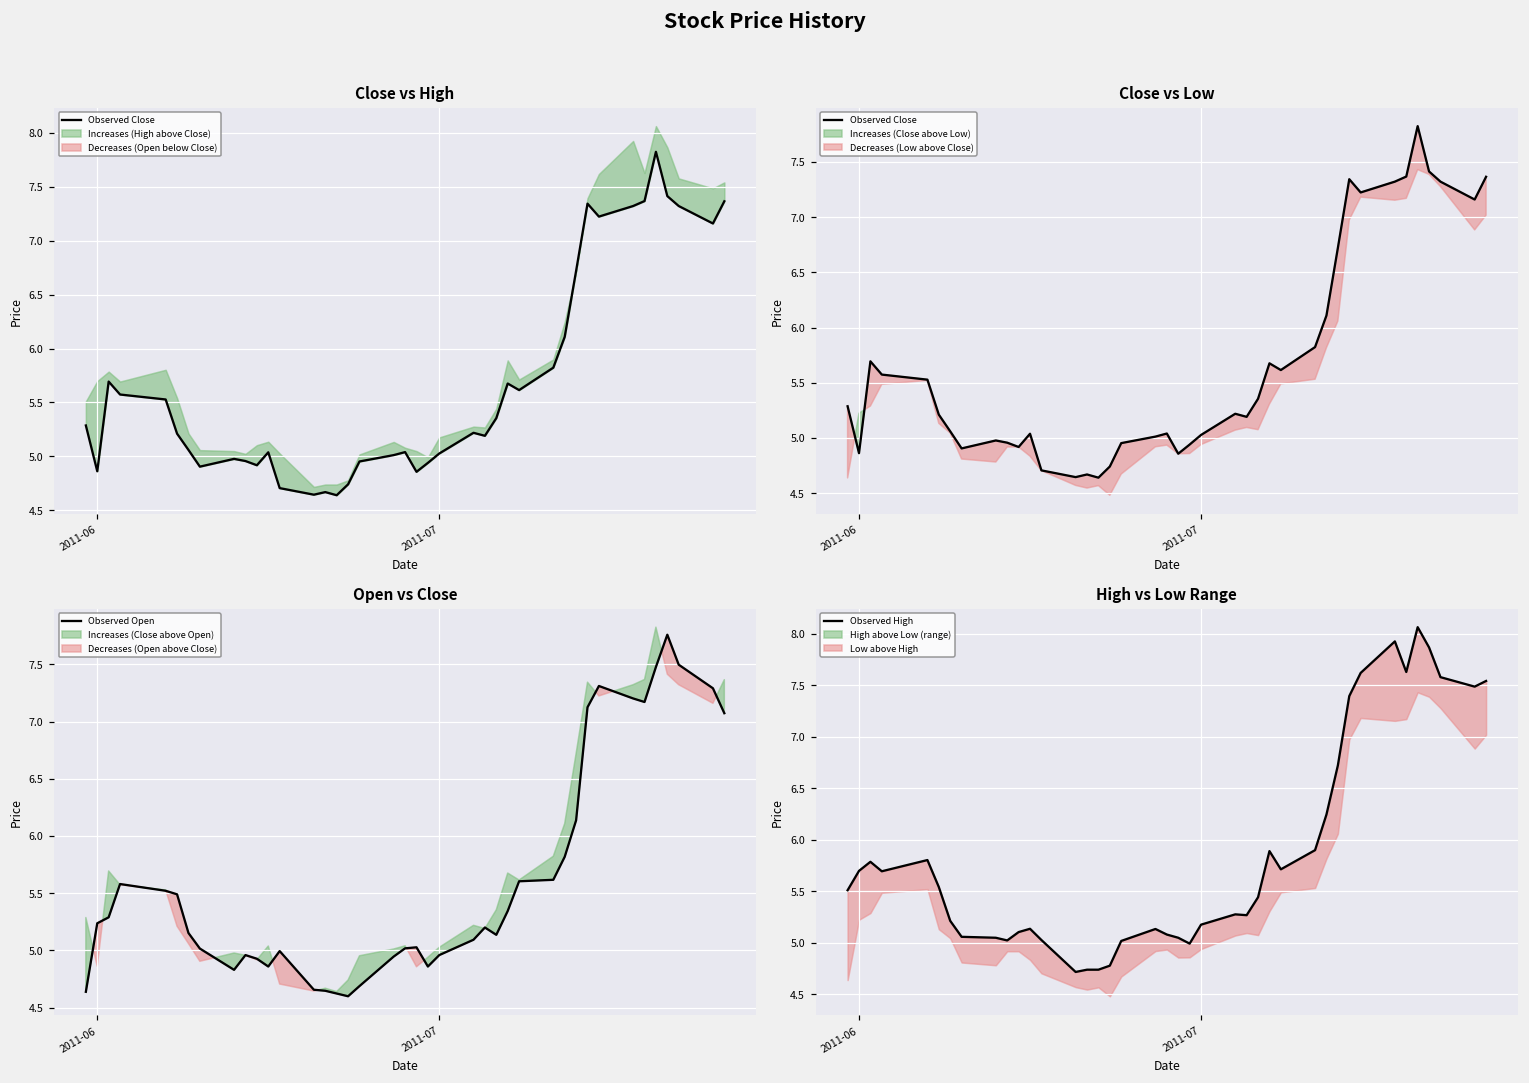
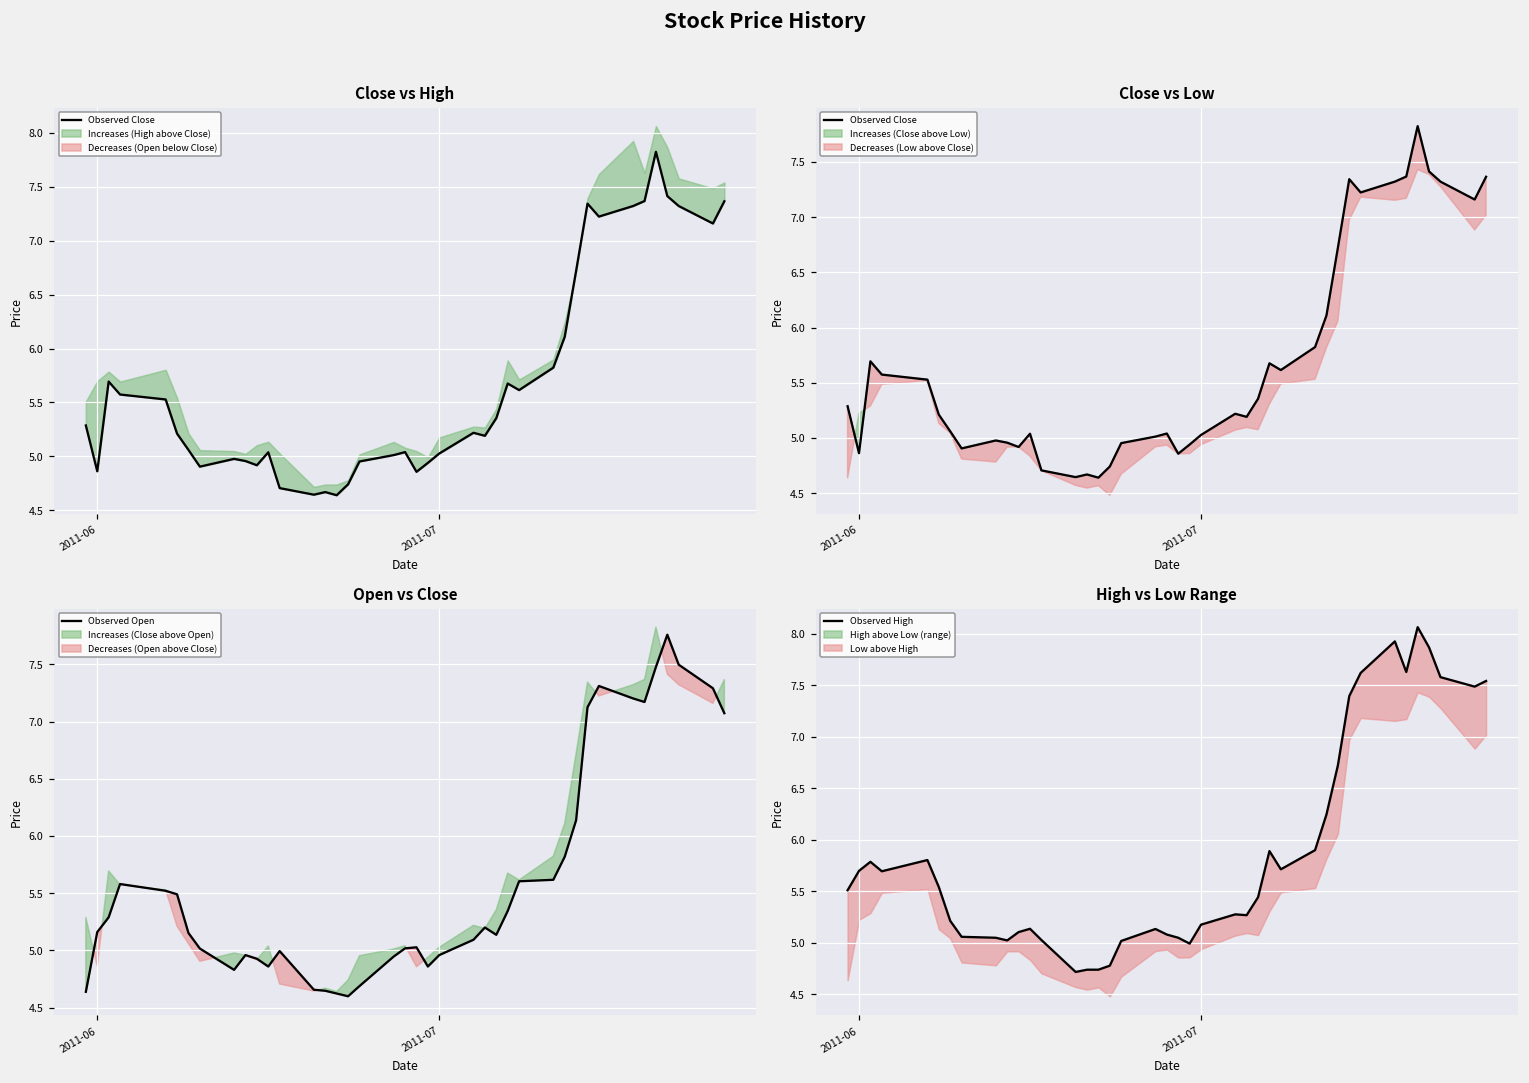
  {
    "Close vs High": {
      "Observed Close": {
        "2011-06": 4.9,
        "2011-07": 5.0
      }
    },
    "Close vs Low": {
      "2011-06": 4.86,
      "2011-07": 5.03
    },
    "Open vs Close": {
-     "2011-06": 5.24,
+     "2011-06": 5.16,
      "2011-07": 4.96
    },
    "High vs Low Range": {
      "2011-06": 5.7,
      "2011-07": 5.2
    }
  }
